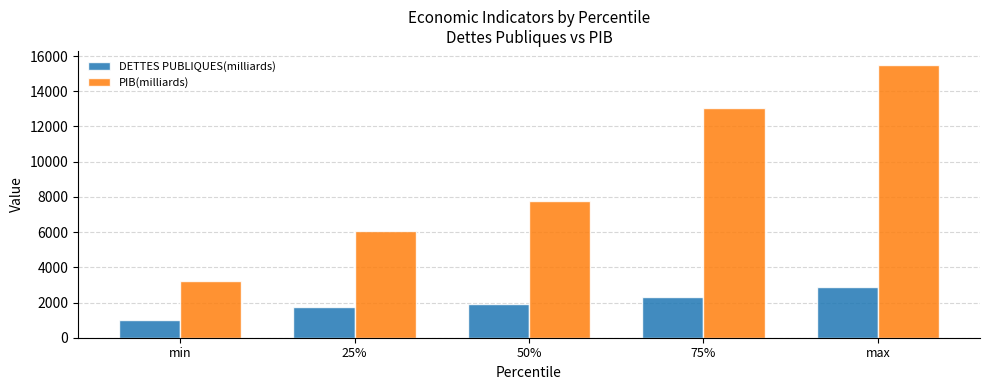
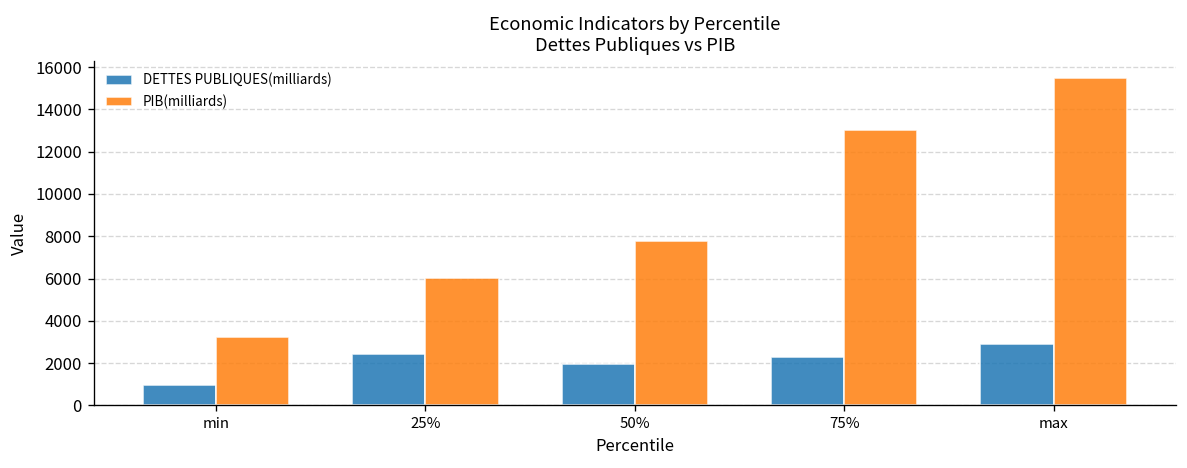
  {
    "DETTES PUBLIQUES(milliards)": {
      "min": 1000,
-     "25%": 1700,
+     "25%": 2400,
      "50%": 1900,
      "75%": 2300,
      "max": 2900
    },
    "PIB(milliards)": {
      "min": 3200,
      "25%": 6000,
      "50%": 7800,
      "75%": 13000,
      "max": 15500
    }
  }
